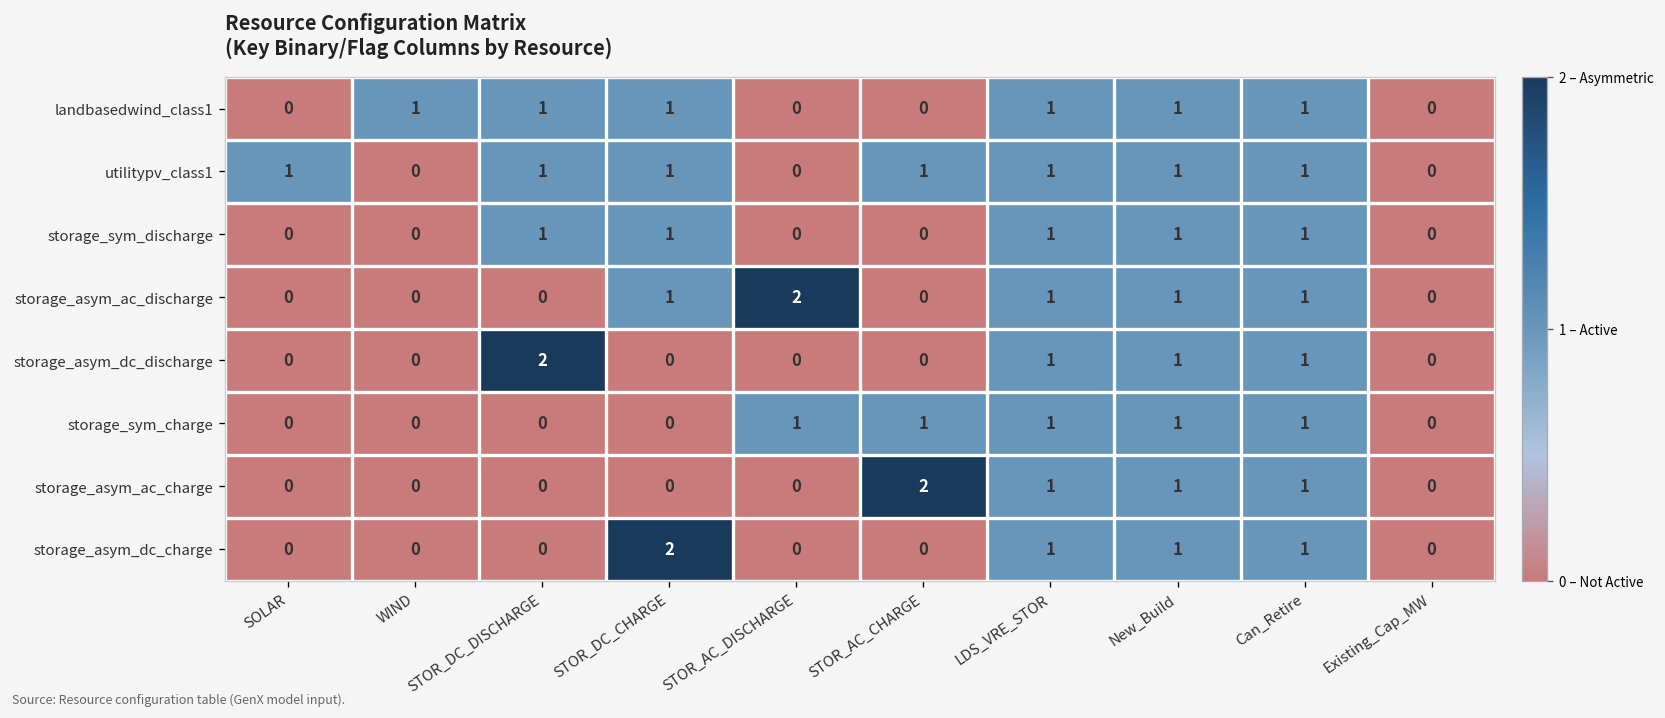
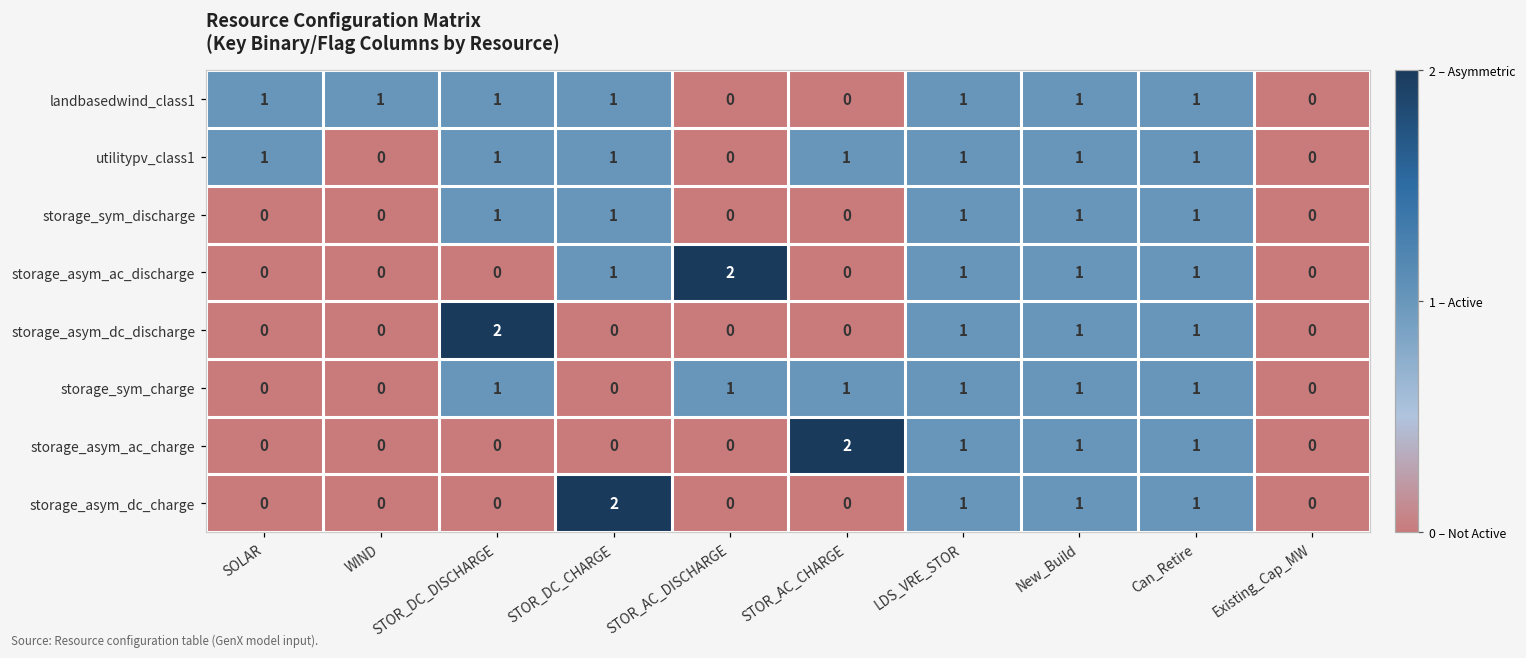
  {
    "landbasedwind_class1": {
-     "SOLAR": 0,
+     "SOLAR": 1,
      "WIND": 1,
      "STOR_DC_DISCHARGE": 1,
      "STOR_DC_CHARGE": 1,
      "STOR_AC_DISCHARGE": 0,
      "STOR_AC_CHARGE": 0,
      "LDS_VRE_STOR": 1,
      "New_Build": 1,
      "Can_Retire": 1,
      "Existing_Cap_MW": 0
    },
    "utilitypv_class1": {
      "SOLAR": 1,
      "WIND": 0,
      "STOR_DC_DISCHARGE": 1,
      "STOR_DC_CHARGE": 1,
      "STOR_AC_DISCHARGE": 0,
      "STOR_AC_CHARGE": 1,
      "LDS_VRE_STOR": 1,
      "New_Build": 1,
      "Can_Retire": 1,
      "Existing_Cap_MW": 0
    },
    "storage_sym_discharge": {
      "SOLAR": 0,
      "WIND": 0,
      "STOR_DC_DISCHARGE": 1,
      "STOR_DC_CHARGE": 1,
      "STOR_AC_DISCHARGE": 0,
      "STOR_AC_CHARGE": 0,
      "LDS_VRE_STOR": 1,
      "New_Build": 1,
      "Can_Retire": 1,
      "Existing_Cap_MW": 0
    },
    "storage_asym_ac_discharge": {
      "SOLAR": 0,
      "WIND": 0,
      "STOR_DC_DISCHARGE": 0,
      "STOR_DC_CHARGE": 1,
      "STOR_AC_DISCHARGE": 2,
      "STOR_AC_CHARGE": 0,
      "LDS_VRE_STOR": 1,
      "New_Build": 1,
      "Can_Retire": 1,
      "Existing_Cap_MW": 0
    },
    "storage_asym_dc_discharge": {
      "SOLAR": 0,
      "WIND": 0,
      "STOR_DC_DISCHARGE": 2,
      "STOR_DC_CHARGE": 0,
      "STOR_AC_DISCHARGE": 0,
      "STOR_AC_CHARGE": 0,
      "LDS_VRE_STOR": 1,
      "New_Build": 1,
      "Can_Retire": 1,
      "Existing_Cap_MW": 0
    },
    "storage_sym_charge": {
      "SOLAR": 0,
      "WIND": 0,
-     "STOR_DC_DISCHARGE": 0,
+     "STOR_DC_DISCHARGE": 1,
      "STOR_DC_CHARGE": 0,
      "STOR_AC_DISCHARGE": 1,
      "STOR_AC_CHARGE": 1,
      "LDS_VRE_STOR": 1,
      "New_Build": 1,
      "Can_Retire": 1,
      "Existing_Cap_MW": 0
    },
    "storage_asym_ac_charge": {
      "SOLAR": 0,
      "WIND": 0,
      "STOR_DC_DISCHARGE": 0,
      "STOR_DC_CHARGE": 0,
      "STOR_AC_DISCHARGE": 0,
      "STOR_AC_CHARGE": 2,
      "LDS_VRE_STOR": 1,
      "New_Build": 1,
      "Can_Retire": 1,
      "Existing_Cap_MW": 0
    },
    "storage_asym_dc_charge": {
      "SOLAR": 0,
      "WIND": 0,
      "STOR_DC_DISCHARGE": 0,
      "STOR_DC_CHARGE": 2,
      "STOR_AC_DISCHARGE": 0,
      "STOR_AC_CHARGE": 0,
      "LDS_VRE_STOR": 1,
      "New_Build": 1,
      "Can_Retire": 1,
      "Existing_Cap_MW": 0
    }
  }
